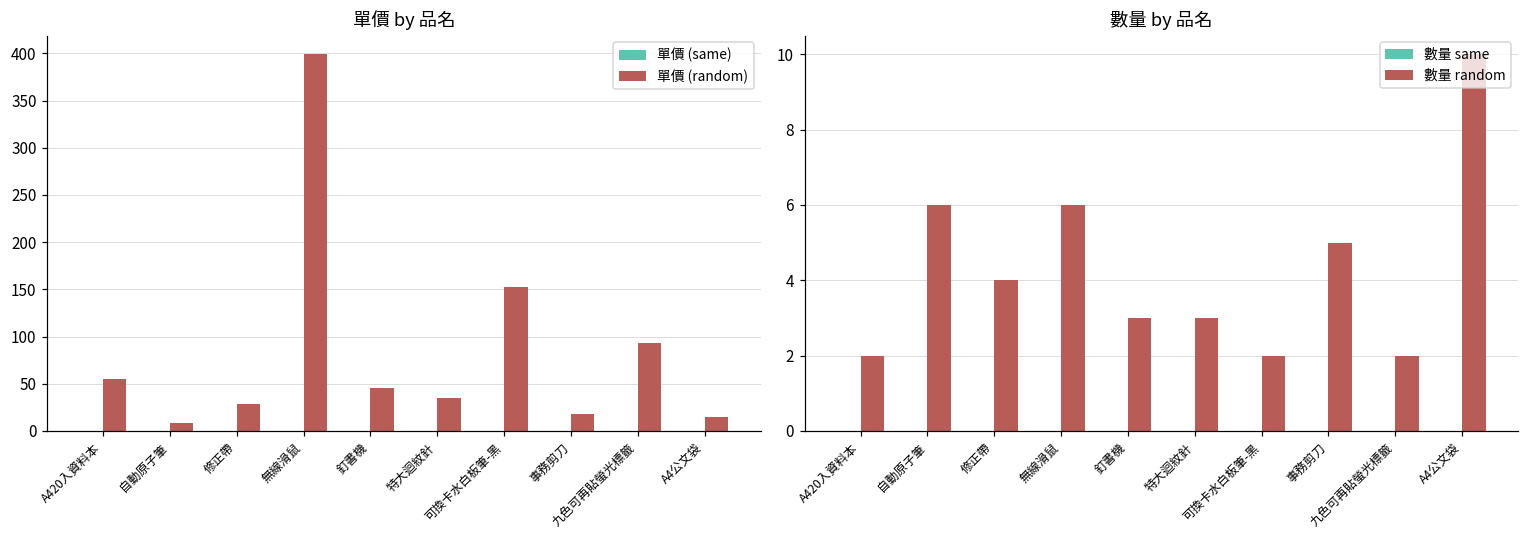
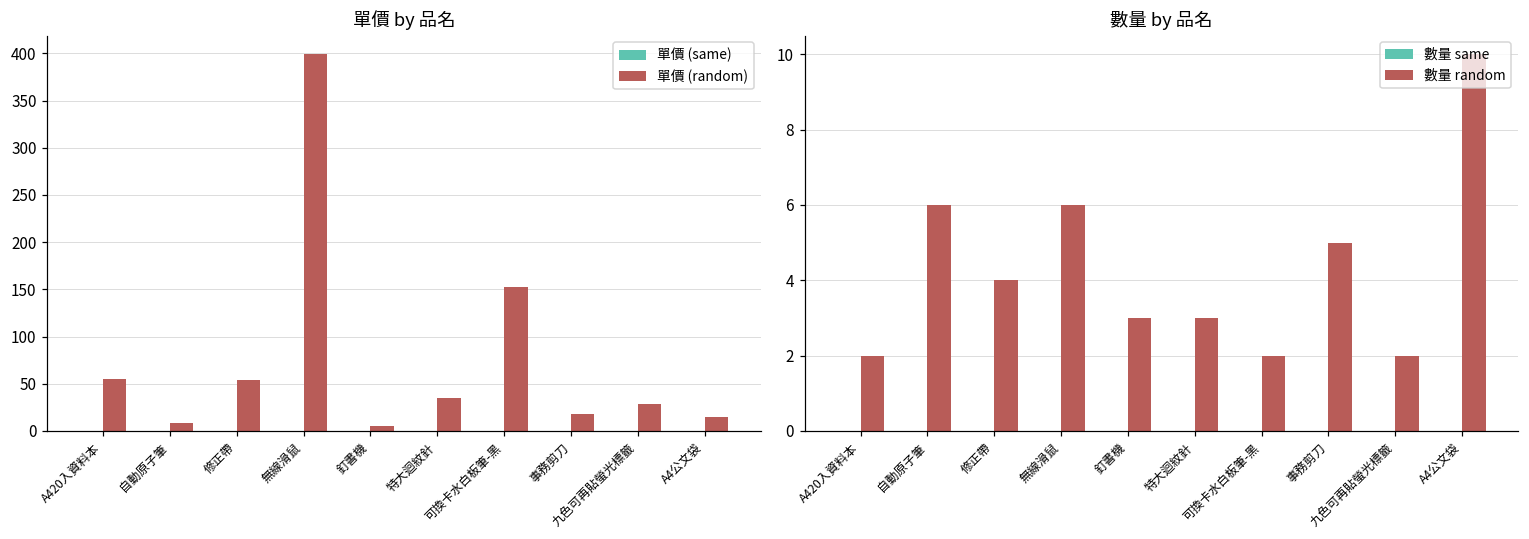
  {
    "單價 by 品名": {
      "單價 (same)": {
        "A420入資料本": 0,
        "自動原子筆": 0,
        "修正帶": 0,
        "無線滑鼠": 0,
        "釘書機": 0,
        "特大迴紋針": 0,
        "可換卡水白板筆-黑": 0,
        "事務剪刀": 0,
        "九色可再貼螢光標籤": 0,
        "A4公文袋": 0
      },
      "單價 (random)": {
        "A420入資料本": 60,
        "自動原子筆": 10,
-       "修正帶": 30,
+       "修正帶": 50,
        "無線滑鼠": 400,
-       "釘書機": 50,
+       "釘書機": 10,
        "特大迴紋針": 40,
        "可換卡水白板筆-黑": 150,
        "事務剪刀": 20,
-       "九色可再貼螢光標籤": 90,
+       "九色可再貼螢光標籤": 30,
        "A4公文袋": 20
      }
    },
    "數量 by 品名": {
      "數量 same": {
        "A420入資料本": 0.0,
        "自動原子筆": 0.0,
        "修正帶": 0.0,
        "無線滑鼠": 0.0,
        "釘書機": 0.0,
        "特大迴紋針": 0.0,
        "可換卡水白板筆-黑": 0.0,
        "事務剪刀": 0.0,
        "九色可再貼螢光標籤": 0.0,
        "A4公文袋": 0.0
      },
      "數量 random": {
        "A420入資料本": 2.0,
        "自動原子筆": 6.0,
        "修正帶": 4.0,
        "無線滑鼠": 6.0,
        "釘書機": 3.0,
        "特大迴紋針": 3.0,
        "可換卡水白板筆-黑": 2.0,
        "事務剪刀": 5.0,
        "九色可再貼螢光標籤": 2.0
      }
    }
  }
